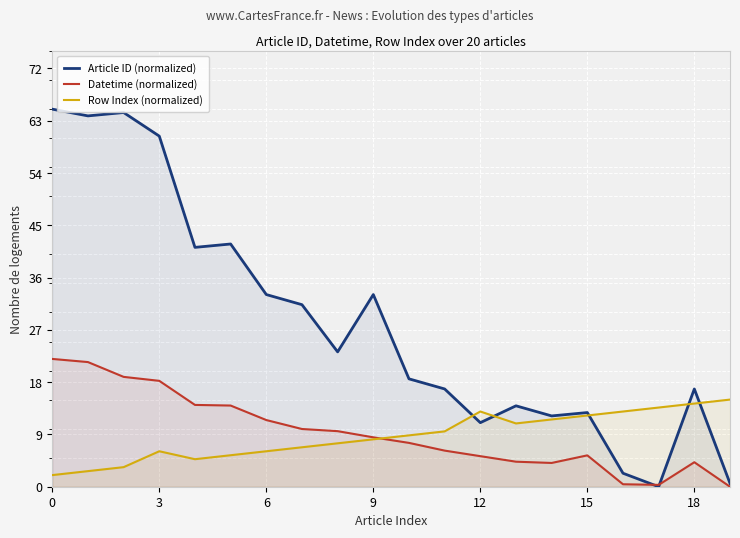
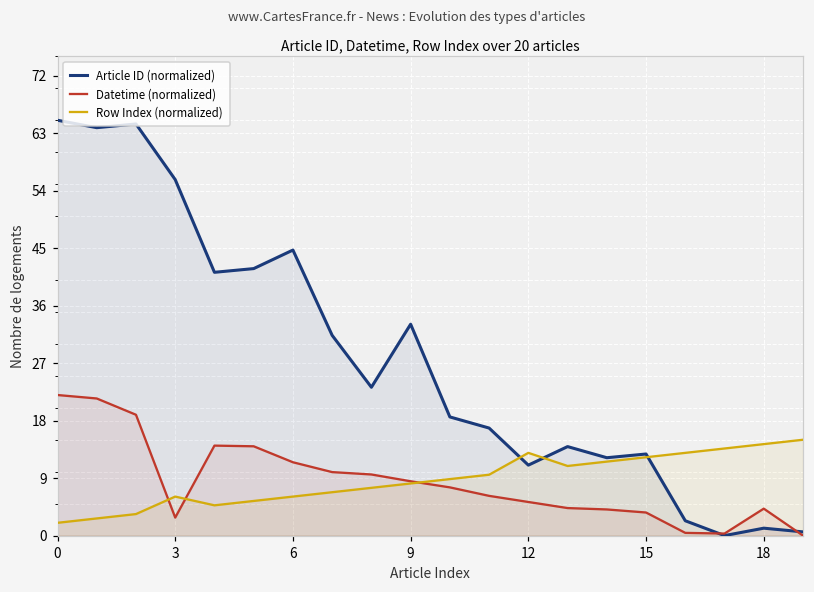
  {
    "Article ID (normalized)": {
      "0": 65,
-     "3": 60,
-     "6": 33,
+     "3": 56,
+     "6": 45,
      "9": 33,
      "12": 11,
      "15": 13,
-     "18": 17
+     "18": 1
    },
    "Datetime (normalized)": {
      "0": 22,
-     "3": 18,
+     "3": 3,
      "6": 11,
      "12": 5,
-     "15": 5,
+     "15": 4,
      "18": 4
    },
    "Row Index (normalized)": {
      "0": 2,
      "3": 6,
      "6": 6,
      "12": 13,
      "15": 12,
      "18": 14
    }
  }
